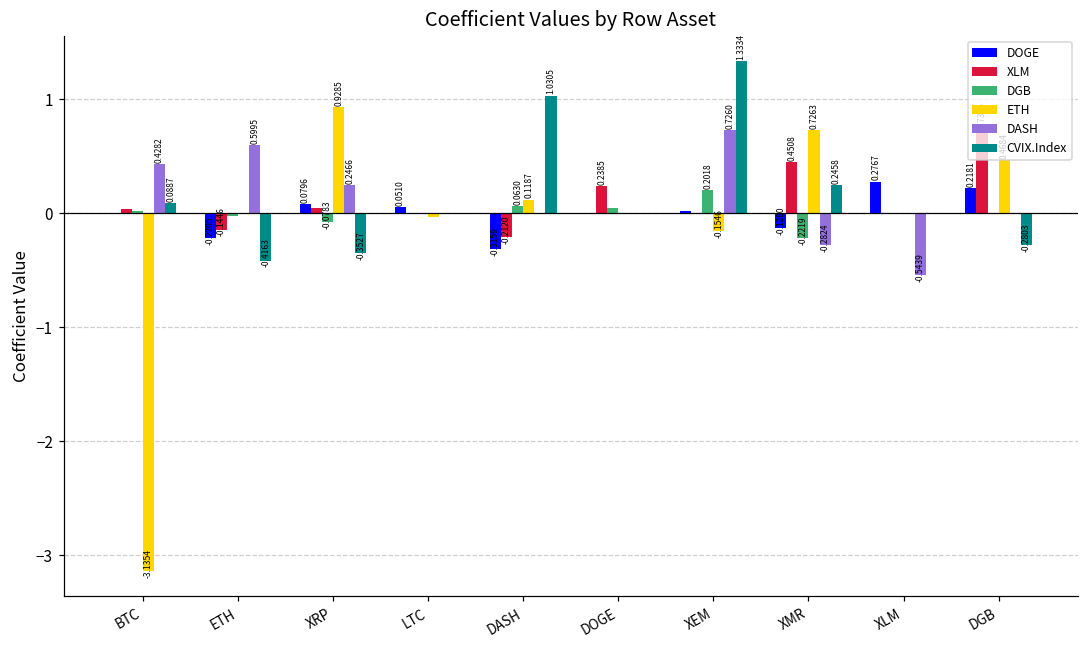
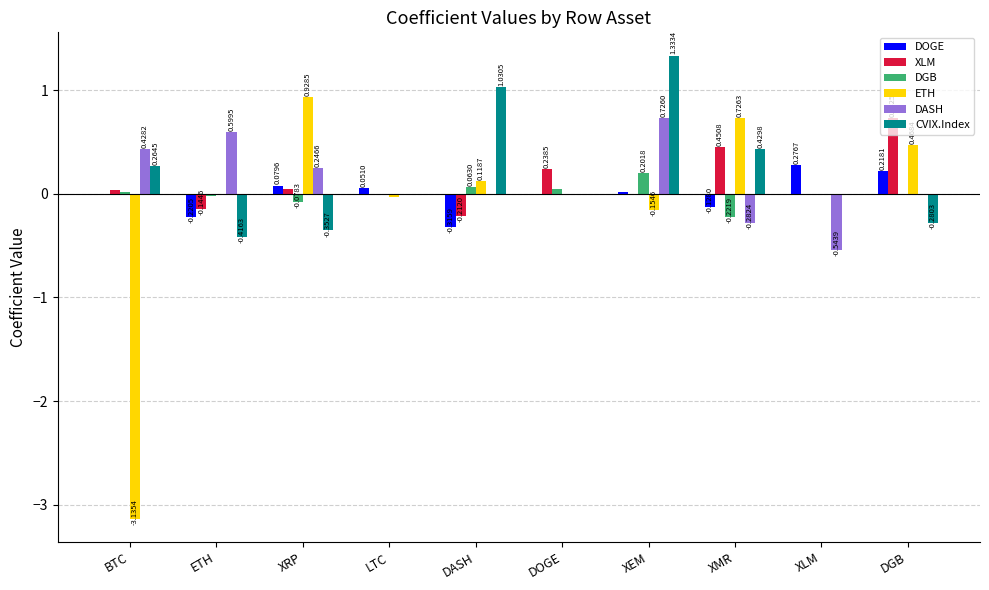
  {
    "DOGE": {
      "ETH": -0.2205,
      "XRP": 0.0796,
      "LTC": 0.0510,
      "DASH": -0.3159,
      "XMR": -0.1280,
      "XLM": 0.2767,
      "DGB": 0.2181
    },
    "XLM": {
      "ETH": -0.1446,
      "DASH": -0.2120,
      "DOGE": 0.2385,
      "XMR": 0.4508
    },
    "DGB": {
      "XRP": -0.0783,
      "DASH": 0.0630,
      "XEM": 0.2018,
      "XMR": -0.2219
    },
    "ETH": {
      "BTC": -3.1354,
      "XRP": 0.9285,
      "DASH": 0.1187,
      "XEM": -0.1546,
      "XMR": 0.7263
    },
    "DASH": {
      "BTC": 0.4282,
      "ETH": 0.5995,
      "XRP": 0.2466,
      "XEM": 0.7260,
      "XMR": -0.2824,
      "XLM": -0.5439
    },
    "CVIX.Index": {
-     "BTC": 0.0887,
+     "BTC": 0.2645,
      "ETH": -0.4163,
      "XRP": -0.3527,
      "DASH": 1.0305,
      "XEM": 1.3334,
-     "XMR": 0.2458,
+     "XMR": 0.4298,
      "DGB": -0.2803
    }
  }
